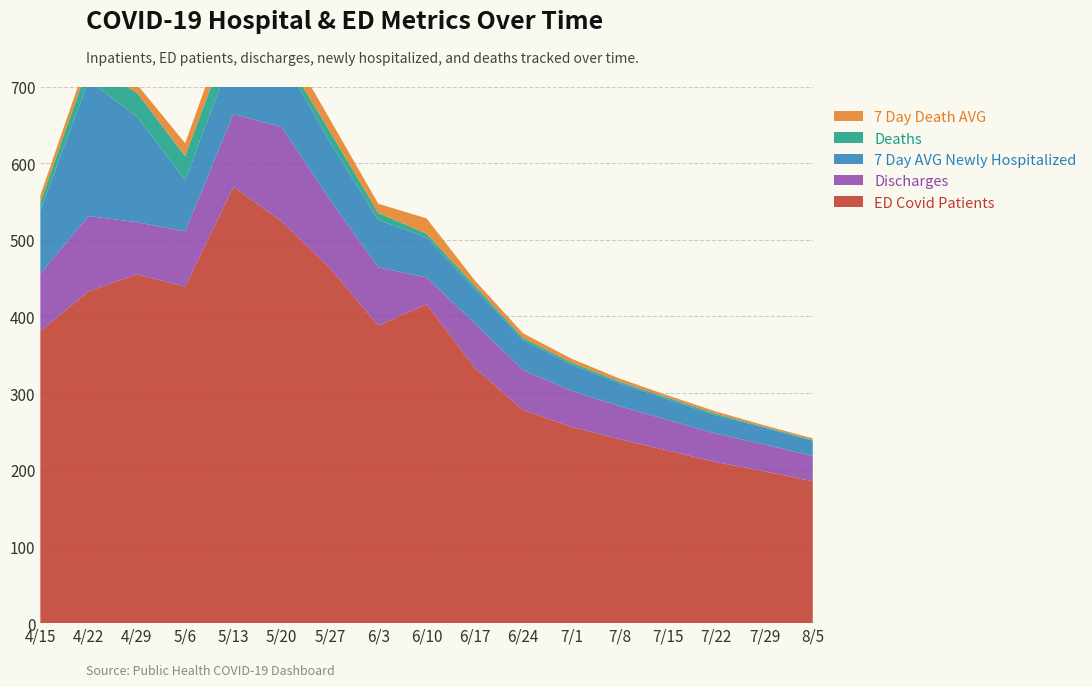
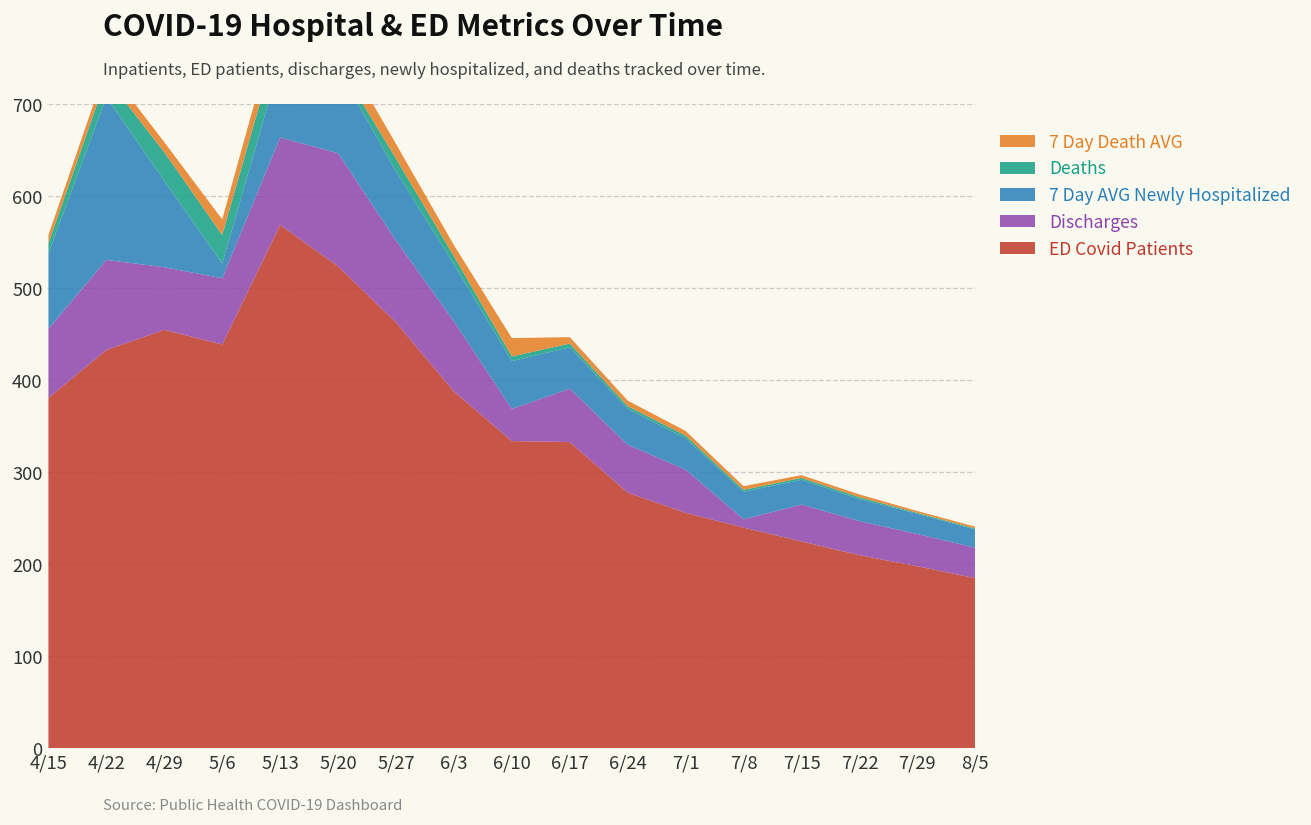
  {
    "ED Covid Patients": {
      "4/15": 380,
      "4/22": 430,
      "4/29": 460,
      "5/6": 440,
      "5/13": 570,
      "5/20": 520,
      "5/27": 460,
      "6/3": 390,
-     "6/10": 420,
+     "6/10": 330,
      "6/17": 330,
      "6/24": 280,
      "7/1": 260,
      "7/8": 240,
      "7/15": 230,
      "7/22": 210,
      "7/29": 200,
      "8/5": 190
    },
    "Discharges": {
      "4/15": 80,
      "4/22": 100,
      "4/29": 70,
      "5/6": 70,
      "5/13": 100,
      "5/20": 120,
      "5/27": 90,
      "6/3": 80,
      "6/10": 40,
      "6/17": 60,
      "6/24": 50,
      "7/1": 50,
-     "7/8": 40,
+     "7/8": 10,
      "7/15": 40,
      "7/22": 40,
      "7/29": 40,
      "8/5": 30
    },
    "7 Day AVG Newly Hospitalized": {
      "4/15": 80,
-     "4/29": 140,
-     "5/6": 70,
+     "4/29": 90,
+     "5/6": 20,
      "5/27": 80,
      "6/3": 60,
      "6/10": 50,
      "6/17": 50
    },
    "Deaths": {
      "4/15": 10,
      "4/29": 30,
      "5/6": 30,
      "5/27": 10,
      "6/3": 10,
      "6/10": 10,
      "6/17": 0
    },
    "7 Day Death AVG": {
      "4/15": 10,
      "5/6": 20,
      "5/27": 20,
      "6/3": 10,
      "6/10": 20,
      "6/17": 10,
      "6/24": 10,
      "7/1": 10,
      "7/8": 0
    }
  }
